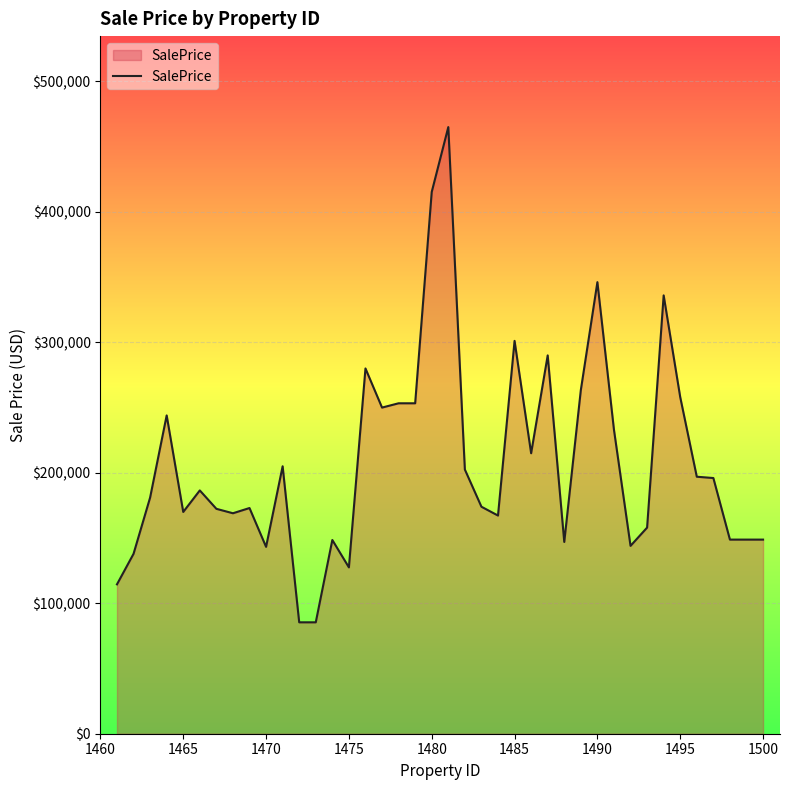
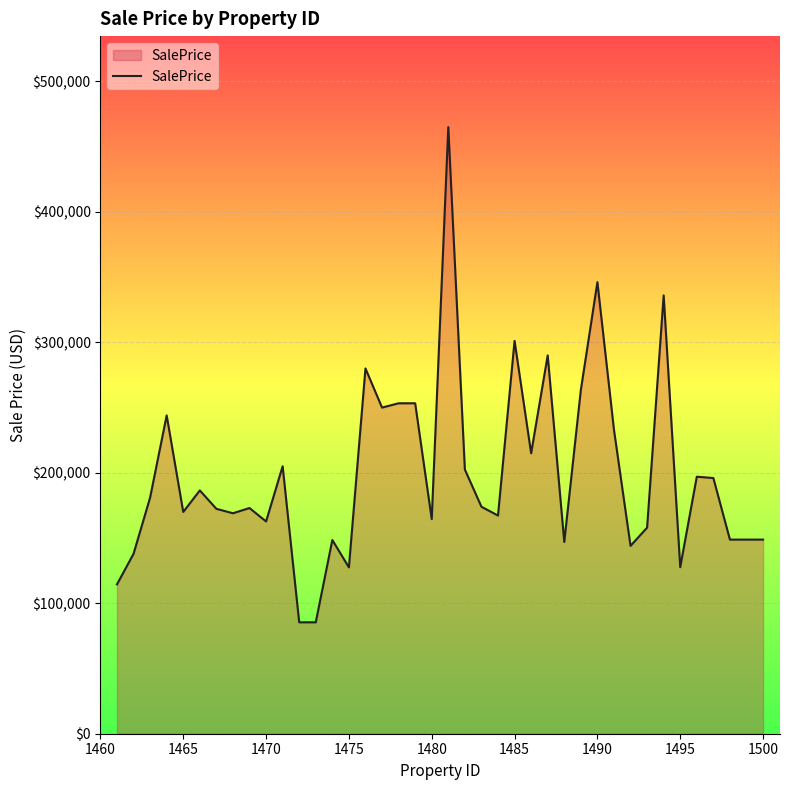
  {
    "1465": "$170,000",
-   "1470": "$143,000",
+   "1470": "$163,000",
    "1475": "$128,000",
-   "1480": "$415,000",
+   "1480": "$164,000",
    "1485": "$301,000",
    "1490": "$346,000",
-   "1495": "$258,000",
+   "1495": "$128,000",
    "1500": "$149,000"
  }
